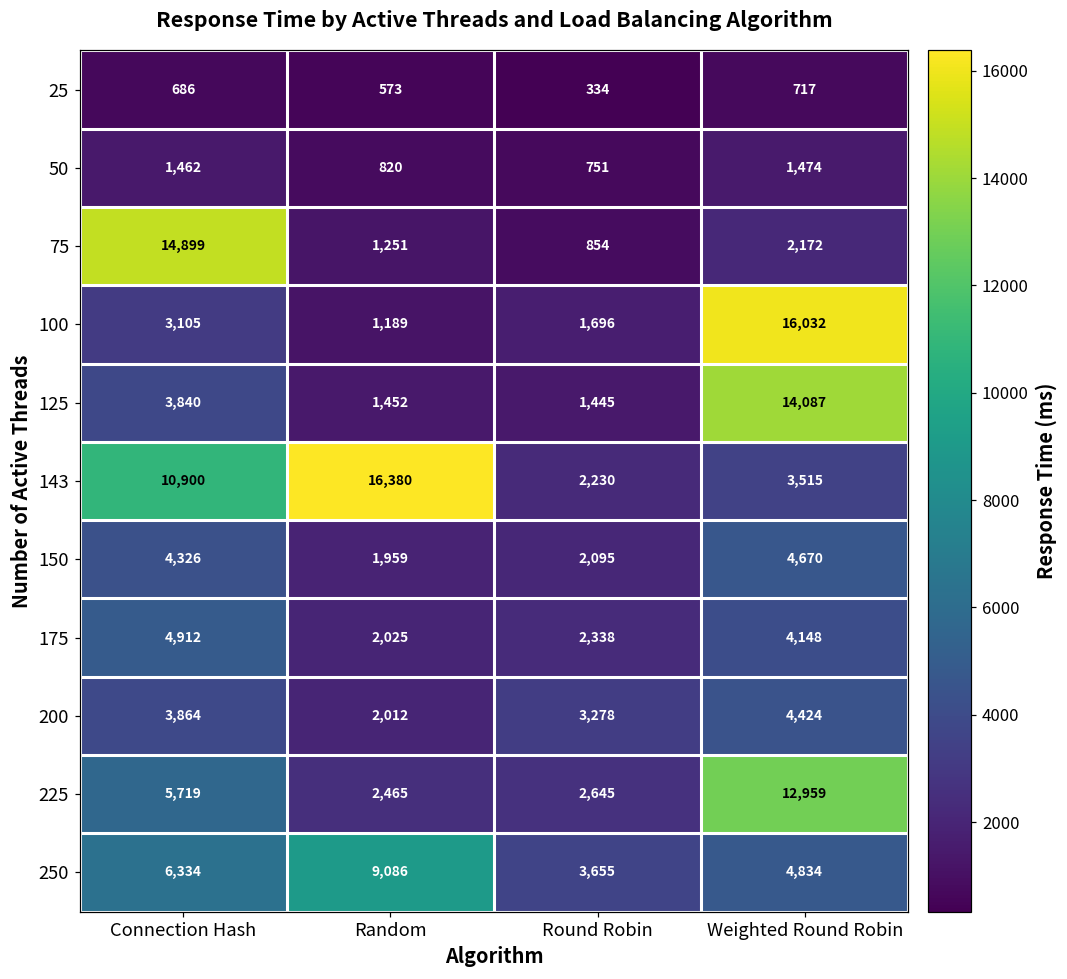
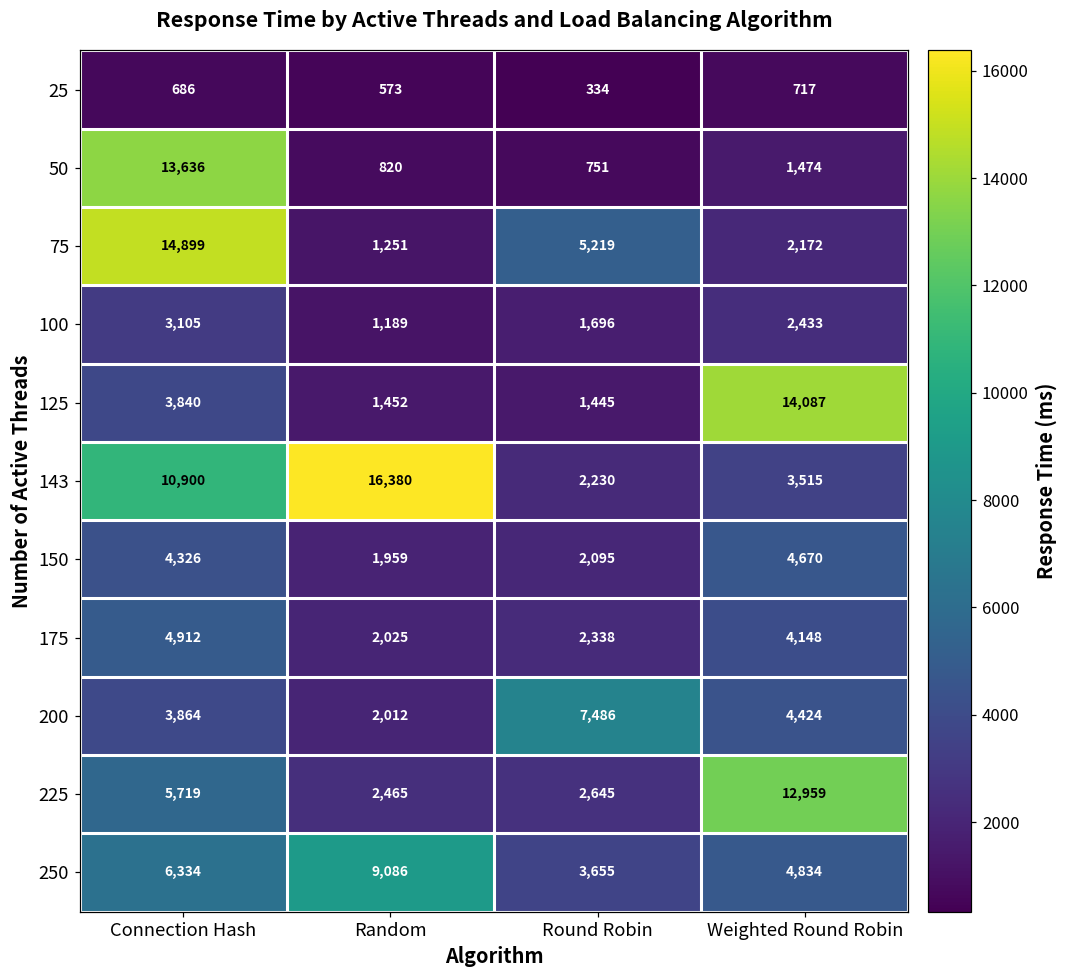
  {
    "25": {
      "Connection Hash": "686",
      "Random": "573",
      "Round Robin": "334",
      "Weighted Round Robin": "717"
    },
    "50": {
-     "Connection Hash": "1,462",
+     "Connection Hash": "13,636",
      "Random": "820",
      "Round Robin": "751",
      "Weighted Round Robin": "1,474"
    },
    "75": {
      "Connection Hash": "14,899",
      "Random": "1,251",
-     "Round Robin": "854",
+     "Round Robin": "5,219",
      "Weighted Round Robin": "2,172"
    },
    "100": {
      "Connection Hash": "3,105",
      "Random": "1,189",
      "Round Robin": "1,696",
-     "Weighted Round Robin": "16,032"
+     "Weighted Round Robin": "2,433"
    },
    "125": {
      "Connection Hash": "3,840",
      "Random": "1,452",
      "Round Robin": "1,445",
      "Weighted Round Robin": "14,087"
    },
    "143": {
      "Connection Hash": "10,900",
      "Random": "16,380",
      "Round Robin": "2,230",
      "Weighted Round Robin": "3,515"
    },
    "150": {
      "Connection Hash": "4,326",
      "Random": "1,959",
      "Round Robin": "2,095",
      "Weighted Round Robin": "4,670"
    },
    "175": {
      "Connection Hash": "4,912",
      "Random": "2,025",
      "Round Robin": "2,338",
      "Weighted Round Robin": "4,148"
    },
    "200": {
      "Connection Hash": "3,864",
      "Random": "2,012",
-     "Round Robin": "3,278",
+     "Round Robin": "7,486",
      "Weighted Round Robin": "4,424"
    },
    "225": {
      "Connection Hash": "5,719",
      "Random": "2,465",
      "Round Robin": "2,645",
      "Weighted Round Robin": "12,959"
    },
    "250": {
      "Connection Hash": "6,334",
      "Random": "9,086",
      "Round Robin": "3,655",
      "Weighted Round Robin": "4,834"
    }
  }
